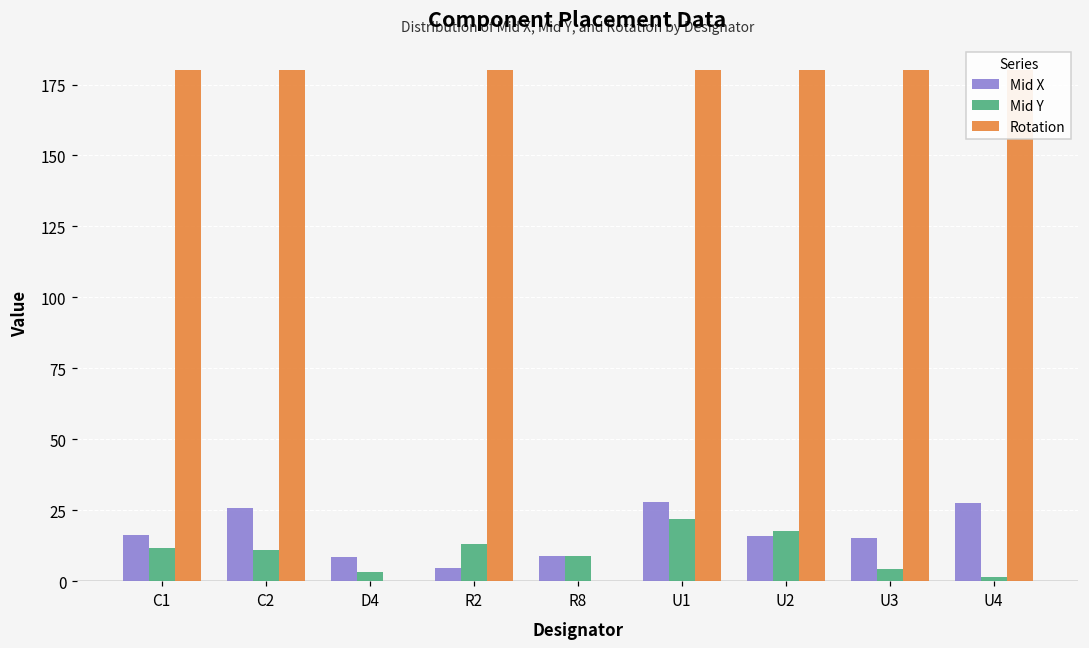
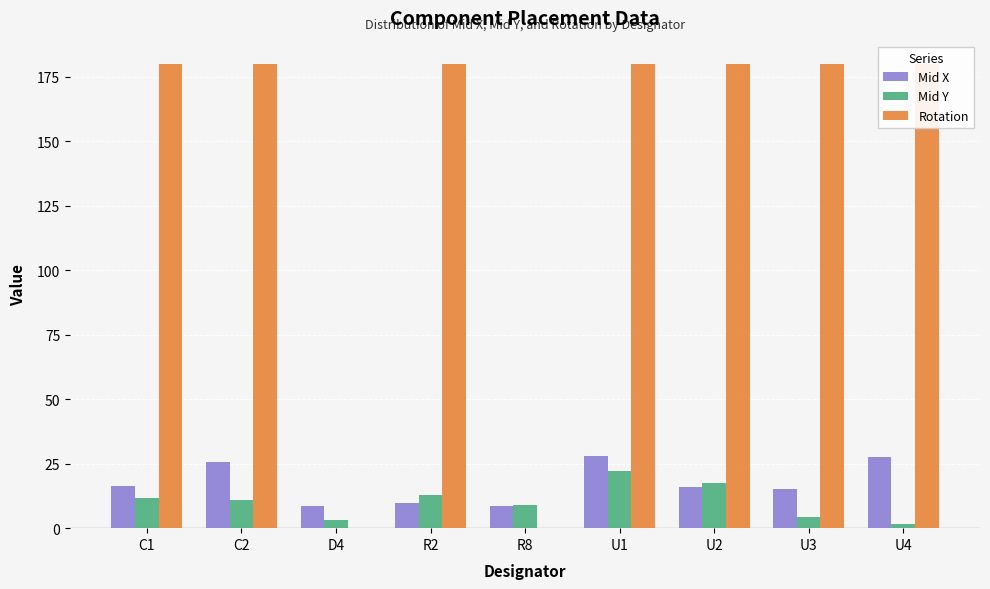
  {
    "Mid X": {
      "C1": 16,
      "C2": 26,
      "D4": 9,
-     "R2": 5,
+     "R2": 10,
      "R8": 9,
      "U1": 28,
      "U2": 16,
      "U3": 15,
      "U4": 28
    },
    "Mid Y": {
      "C1": 12,
      "C2": 11,
      "D4": 3,
      "R2": 13,
      "R8": 9,
      "U1": 22,
      "U2": 18,
      "U3": 4,
      "U4": 2
    },
    "Rotation": {
      "C1": 180,
      "C2": 180,
      "D4": 0,
      "R2": 180,
      "R8": 0,
      "U1": 180,
      "U2": 180,
      "U3": 180
    }
  }
